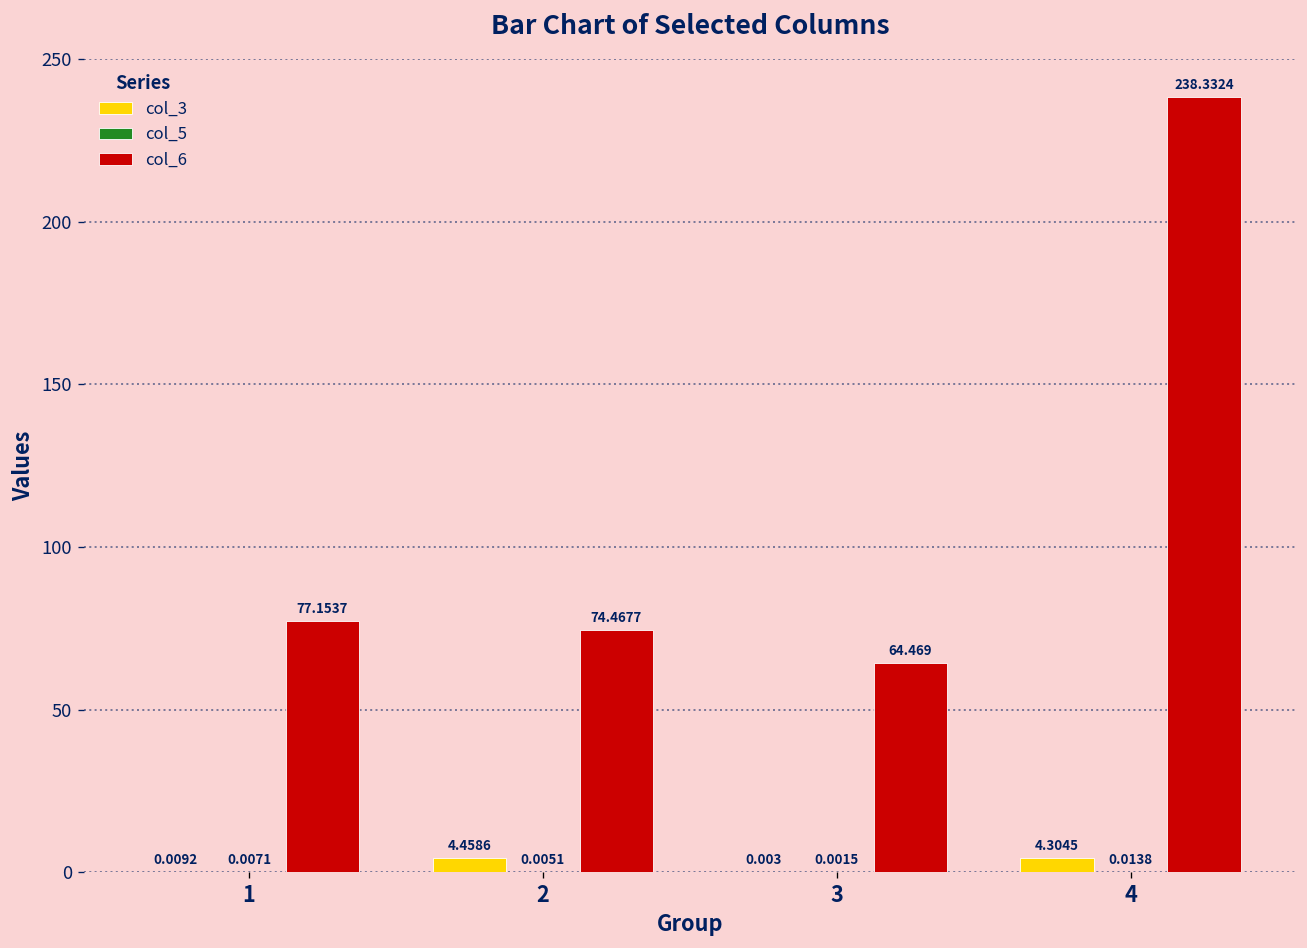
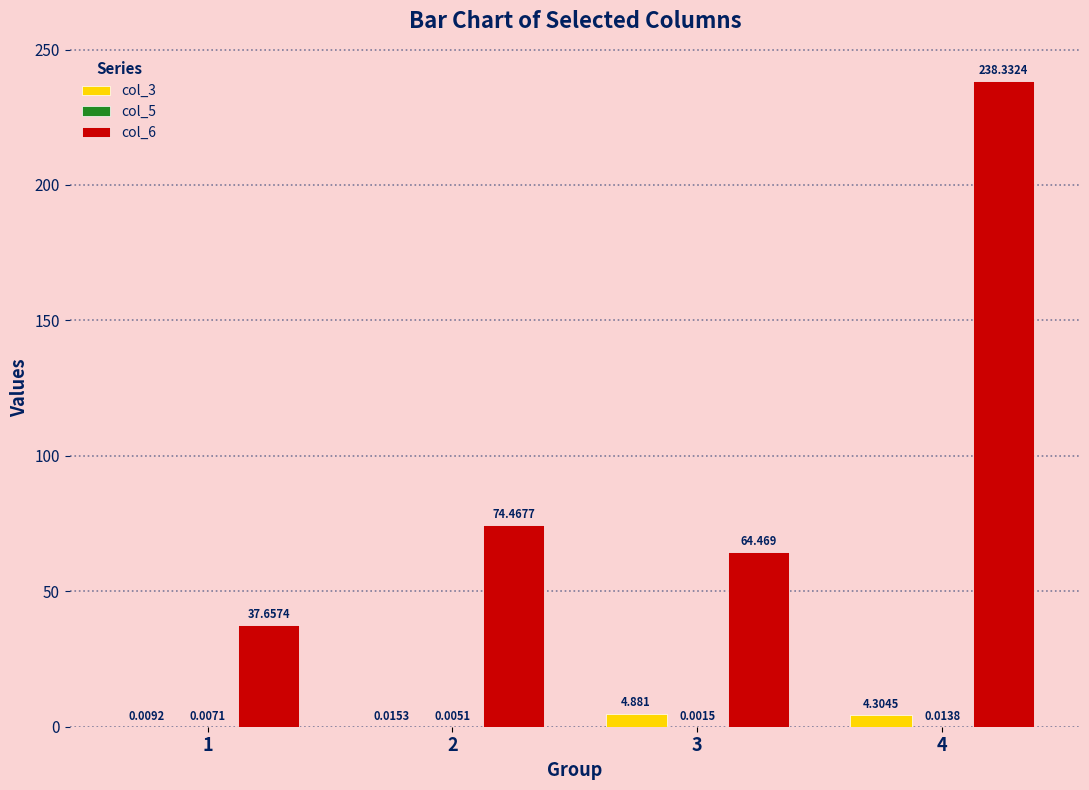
  {
    "col_3": {
      "1": 0.0092,
-     "2": 4.4586,
-     "3": 0.003,
+     "2": 0.0153,
+     "3": 4.881,
      "4": 4.3045
    },
    "col_5": {
      "1": 0.0071,
      "2": 0.0051,
      "3": 0.0015,
      "4": 0.0138
    },
    "col_6": {
-     "1": 77.1537,
+     "1": 37.6574,
      "2": 74.4677,
      "3": 64.469,
      "4": 238.3324
    }
  }
